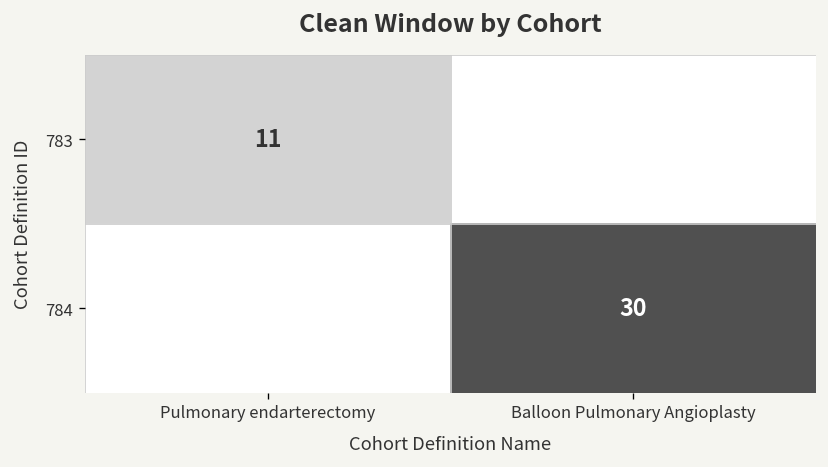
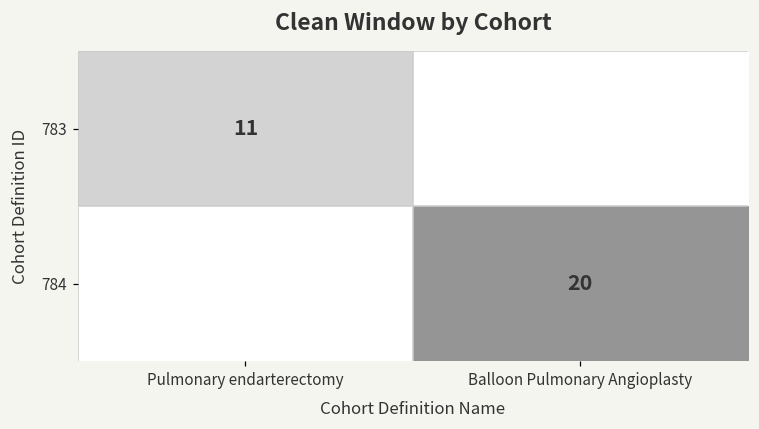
  {
    "783": {
      "Pulmonary endarterectomy": 11
    },
    "784": {
-     "Balloon Pulmonary Angioplasty": 30
+     "Balloon Pulmonary Angioplasty": 20
    }
  }
